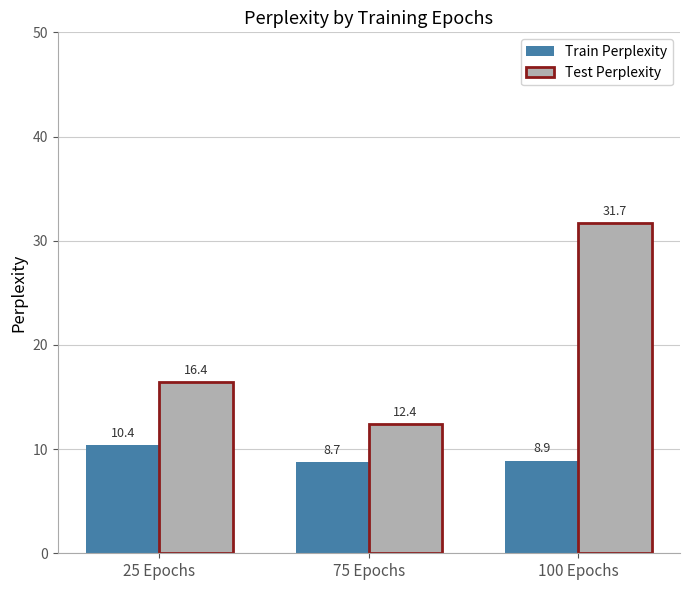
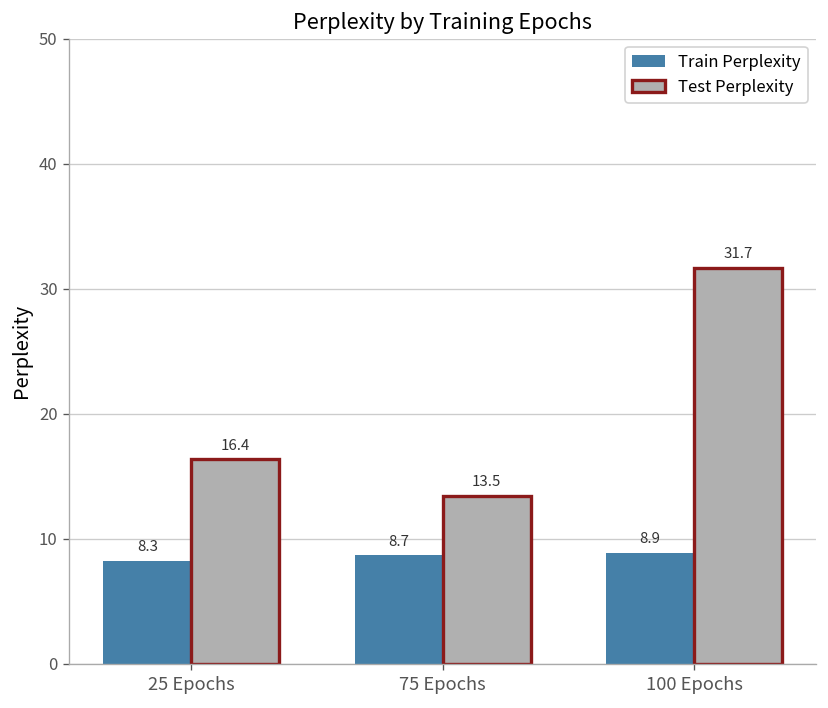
  {
    "Train Perplexity": {
-     "25 Epochs": 10.4,
+     "25 Epochs": 8.3,
      "75 Epochs": 8.7,
      "100 Epochs": 8.9
    },
    "Test Perplexity": {
      "25 Epochs": 16.4,
-     "75 Epochs": 12.4,
+     "75 Epochs": 13.5,
      "100 Epochs": 31.7
    }
  }
